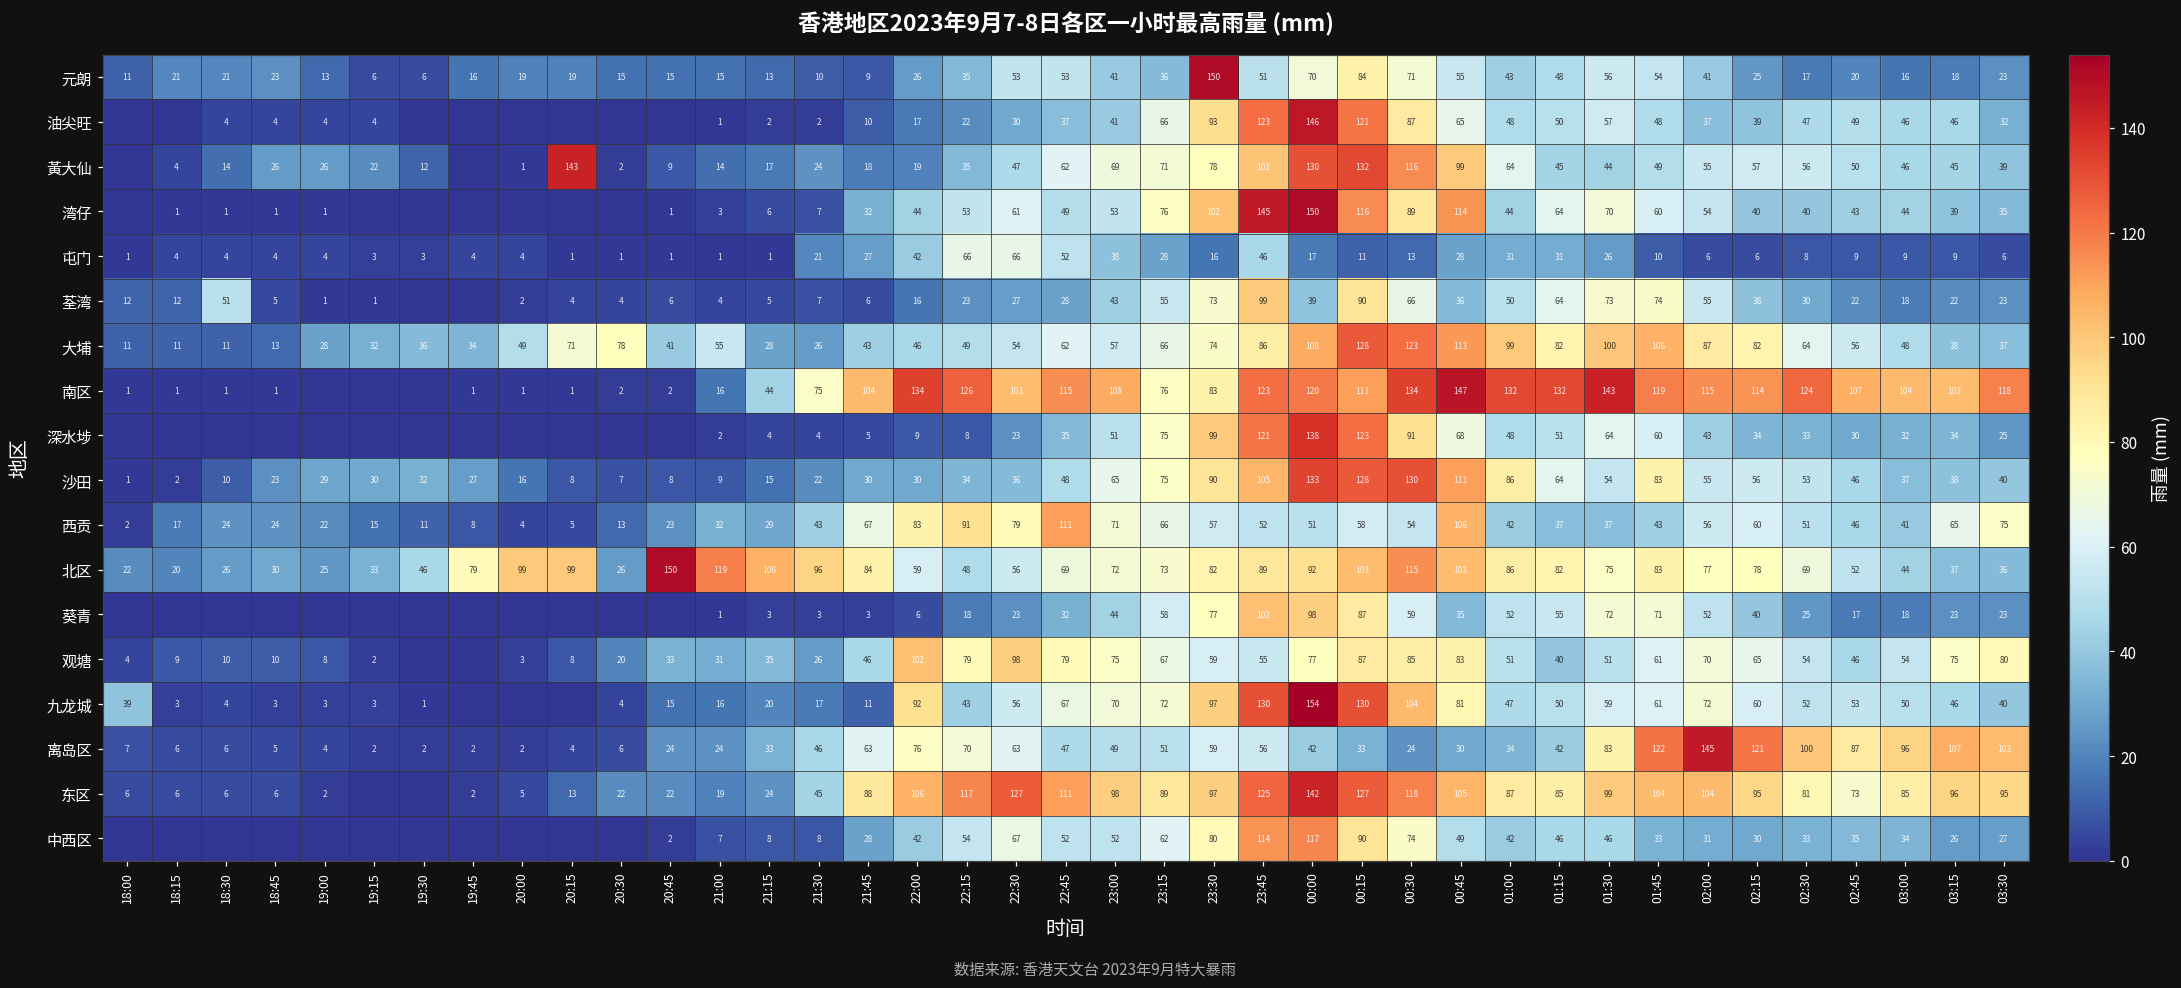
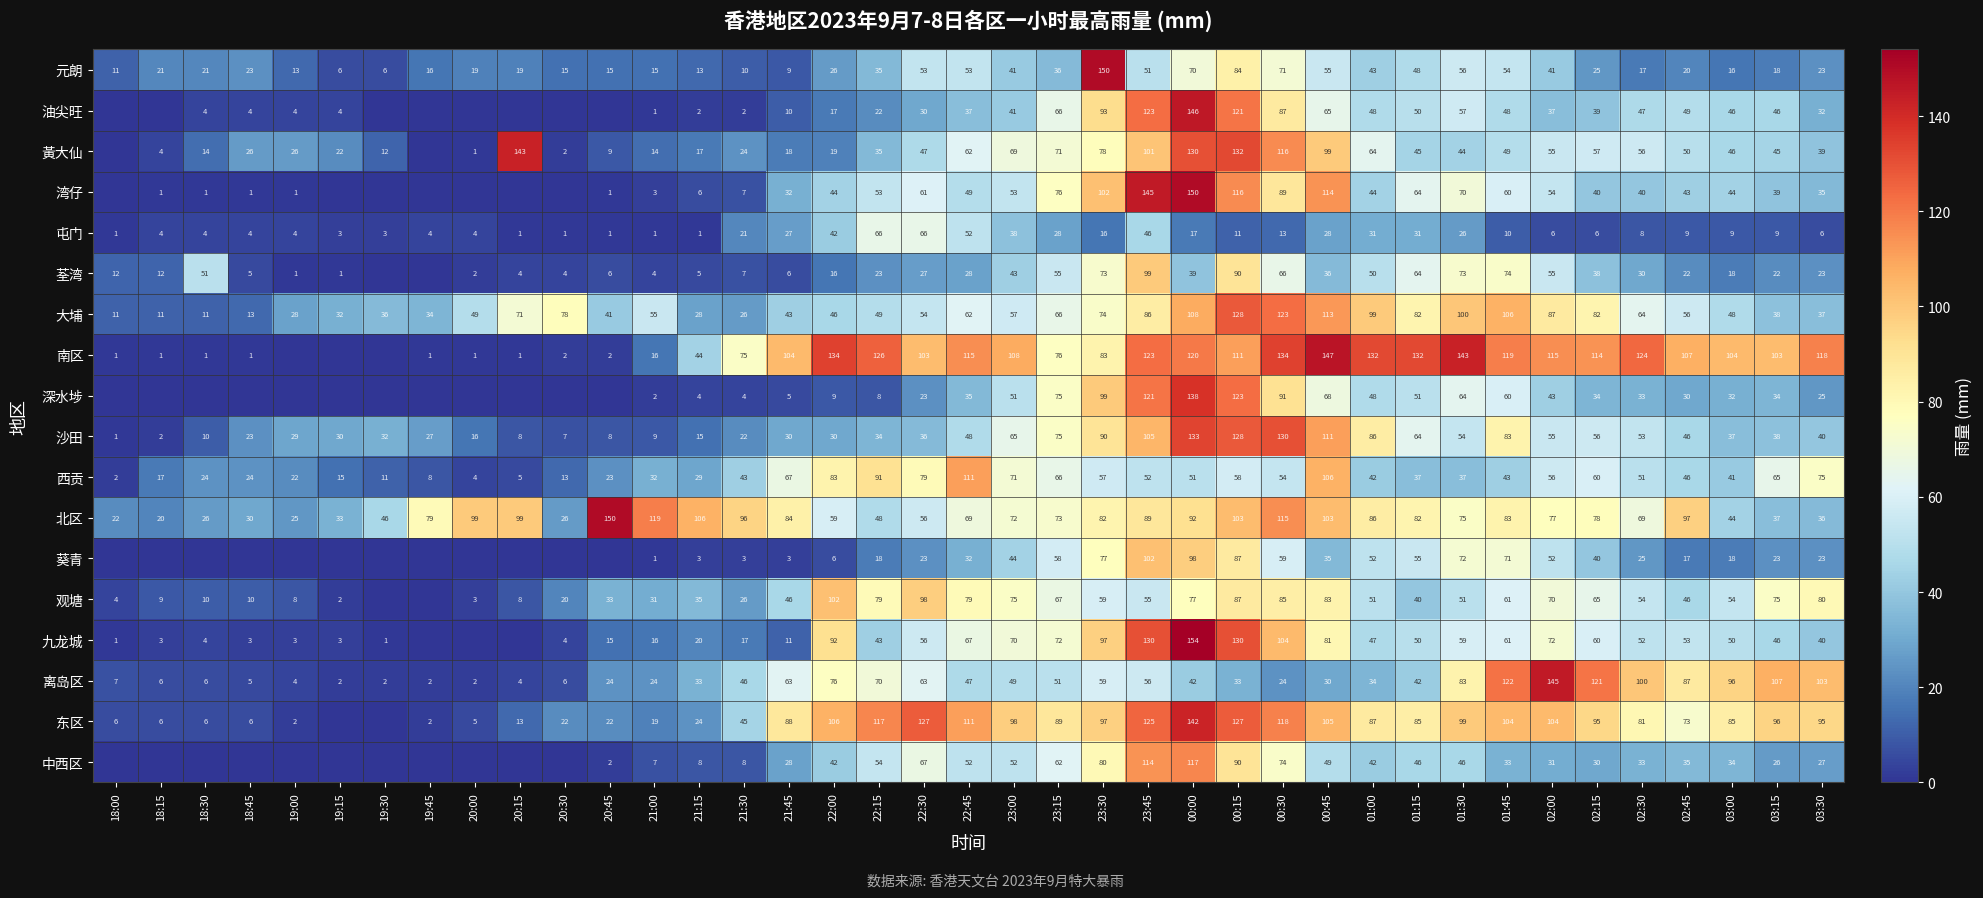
  {
    "北区": {
      "18:00": 22,
      "18:15": 20,
      "18:30": 26,
      "18:45": 30,
      "19:00": 25,
      "19:15": 33,
      "19:30": 46,
      "19:45": 79,
      "20:00": 99,
      "20:15": 99,
      "20:30": 26,
      "20:45": 150,
      "21:00": 119,
      "21:15": 106,
      "21:30": 96,
      "21:45": 84,
      "22:00": 59,
      "22:15": 48,
      "22:30": 56,
      "22:45": 69,
      "23:00": 72,
      "23:15": 73,
      "23:30": 82,
      "23:45": 89,
      "00:00": 92,
      "00:15": 103,
      "00:30": 115,
      "00:45": 103,
      "01:00": 86,
      "01:15": 82,
      "01:30": 75,
      "01:45": 83,
      "02:00": 77,
      "02:15": 78,
      "02:30": 69,
-     "02:45": 52,
+     "02:45": 97,
      "03:00": 44,
      "03:15": 37,
      "03:30": 36
    },
    "九龙城": {
-     "18:00": 39,
+     "18:00": 1,
      "18:15": 3,
      "18:30": 4,
      "18:45": 3,
      "19:00": 3,
      "19:15": 3,
      "19:30": 1,
      "20:30": 4,
      "20:45": 15,
      "21:00": 16,
      "21:15": 20,
      "21:30": 17,
      "21:45": 11,
      "22:00": 92,
      "22:15": 43,
      "22:30": 56,
      "22:45": 67,
      "23:00": 70,
      "23:15": 72,
      "23:30": 97,
      "23:45": 130,
      "00:00": 154,
      "00:15": 130,
      "00:30": 104,
      "00:45": 81,
      "01:00": 47,
      "01:15": 50,
      "01:30": 59,
      "01:45": 61,
      "02:00": 72,
      "02:15": 60,
      "02:30": 52,
      "02:45": 53,
      "03:00": 50,
      "03:15": 46,
      "03:30": 40
    }
  }
